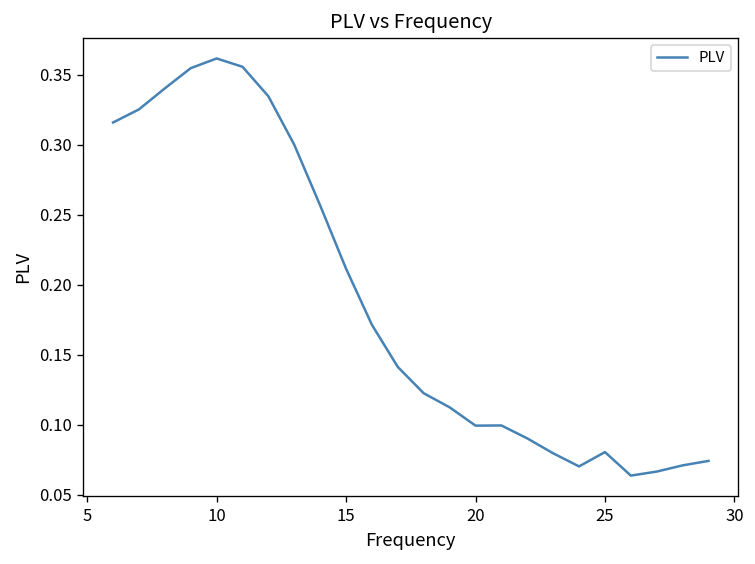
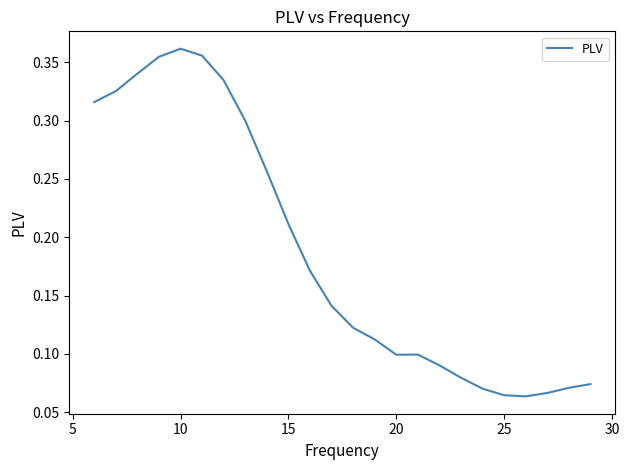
  {
    "10": 0.362,
    "15": 0.211,
    "20": 0.099,
-   "25": 0.080
+   "25": 0.065
  }
